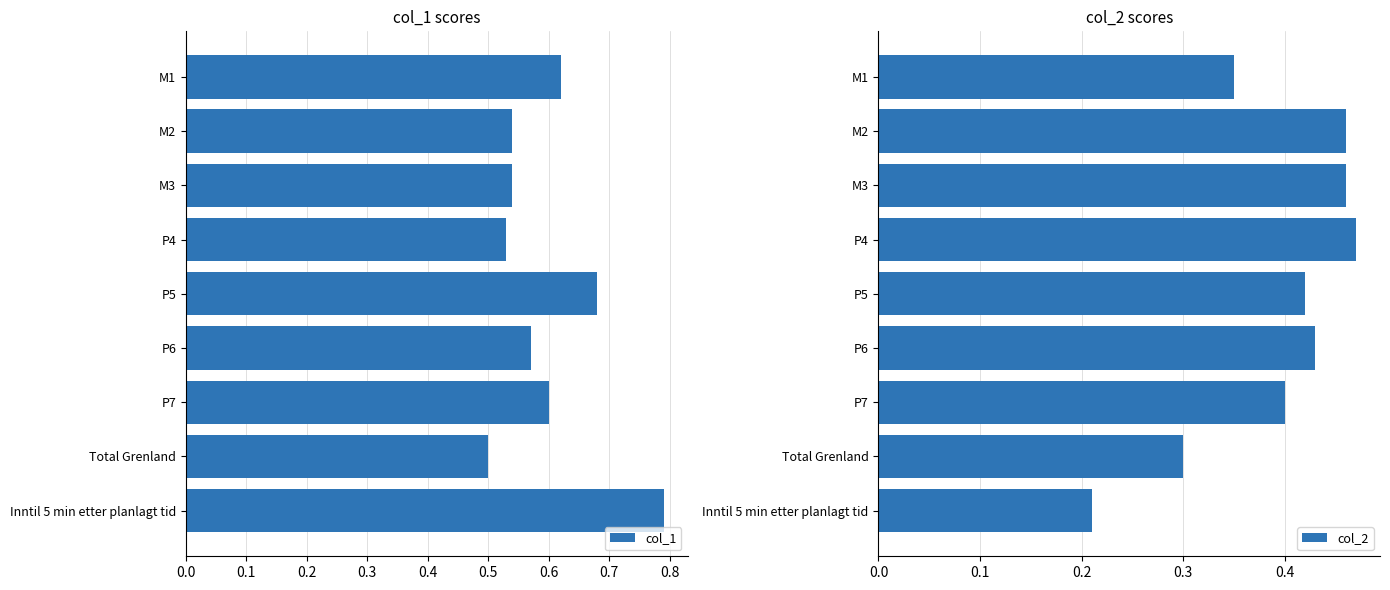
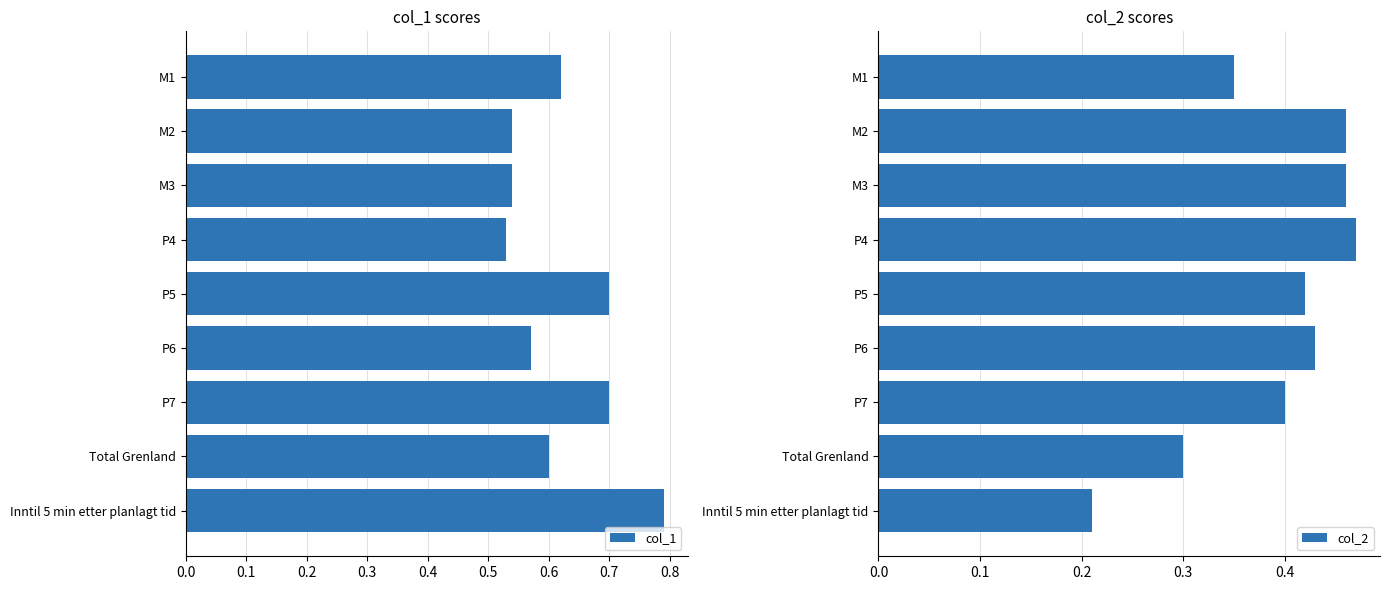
  {
    "col_1 scores": {
      "M1": 0.62,
      "M2": 0.54,
      "M3": 0.54,
      "P4": 0.53,
-     "P5": 0.68,
+     "P5": 0.70,
      "P6": 0.57,
-     "P7": 0.6,
-     "Total Grenland": 0.5,
+     "P7": 0.7,
+     "Total Grenland": 0.6,
      "Inntil 5 min etter planlagt tid": 0.79
    },
    "col_2 scores": {
      "M1": 0.350,
      "M2": 0.460,
      "M3": 0.460,
      "P4": 0.470,
      "P5": 0.420,
      "P6": 0.430,
      "P7": 0.400,
      "Total Grenland": 0.300,
      "Inntil 5 min etter planlagt tid": 0.210
    }
  }
